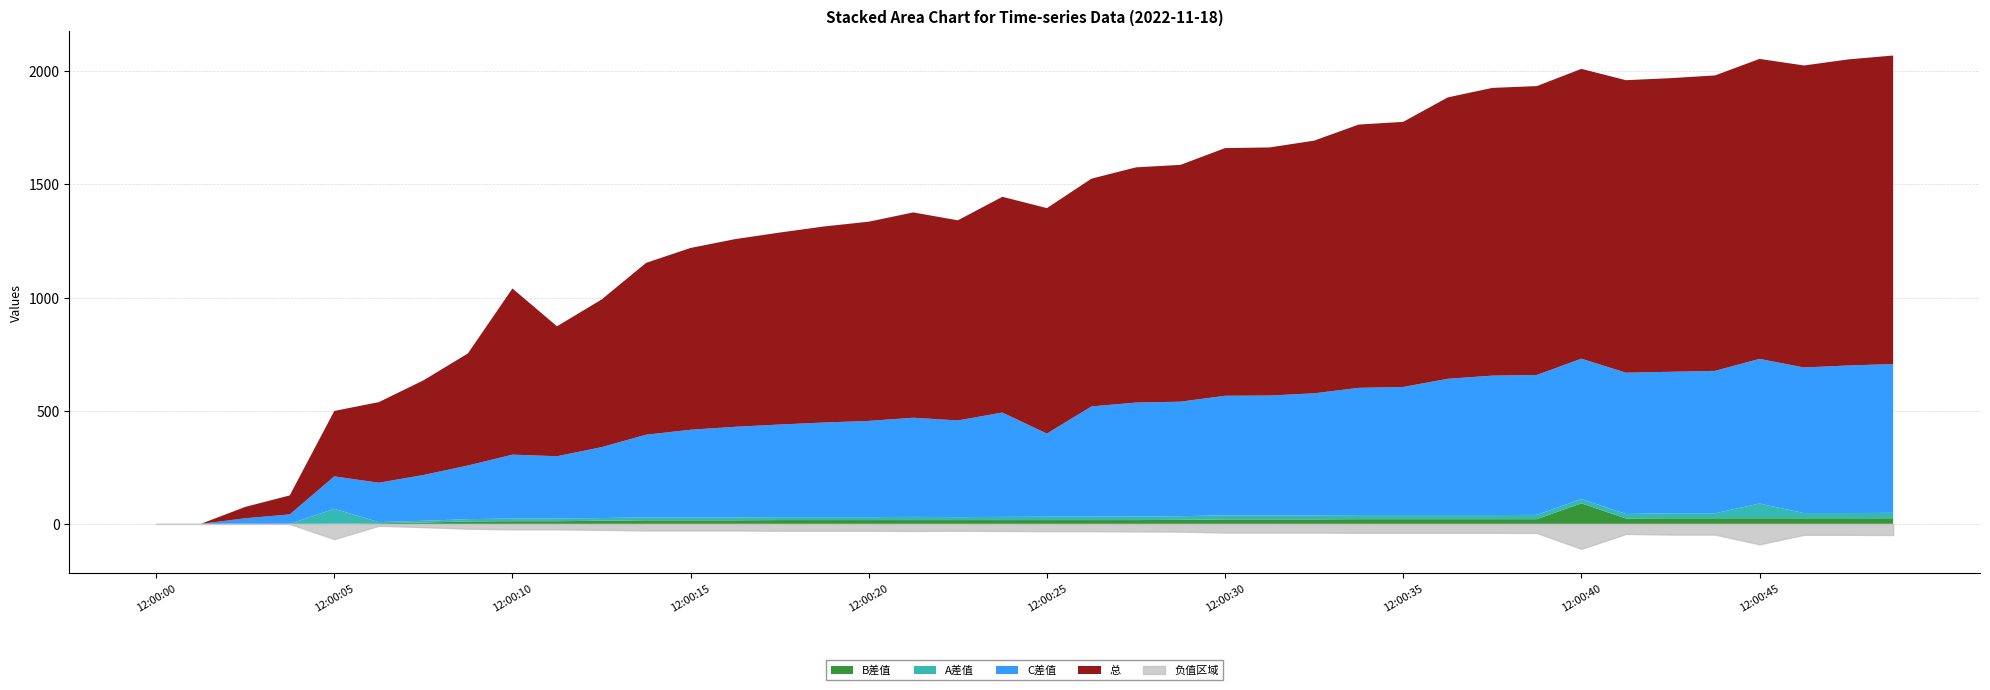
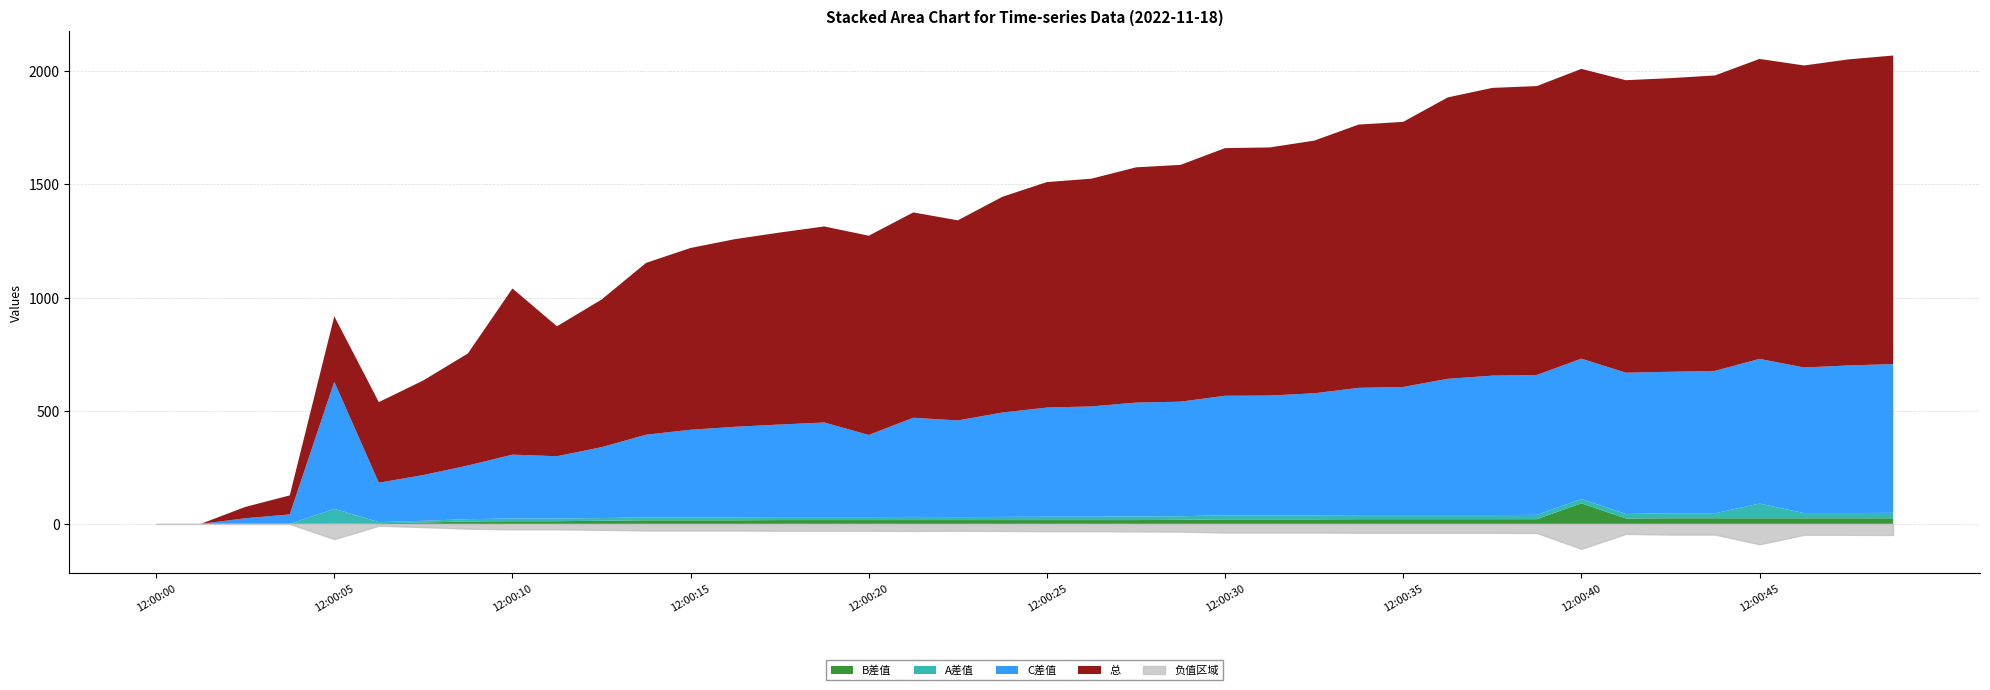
  {
    "B差值": {
      "12:00:10": 10,
      "12:00:15": 20,
      "12:00:20": 20,
      "12:00:25": 20,
      "12:00:30": 20,
      "12:00:35": 20,
      "12:00:40": 90,
      "12:00:45": 30
    },
    "A差值": {
      "12:00:05": 70,
      "12:00:10": 10,
      "12:00:15": 10,
      "12:00:20": 10,
      "12:00:25": 20,
      "12:00:30": 20,
      "12:00:35": 20,
      "12:00:40": 20,
      "12:00:45": 70
    },
    "C差值": {
-     "12:00:05": 140,
+     "12:00:05": 560,
      "12:00:10": 280,
      "12:00:15": 390,
-     "12:00:20": 430,
-     "12:00:25": 370,
+     "12:00:20": 360,
+     "12:00:25": 480,
      "12:00:30": 530,
      "12:00:35": 570,
      "12:00:40": 620,
      "12:00:45": 640
    },
    "总": {
      "12:00:05": 290,
      "12:00:10": 730,
      "12:00:15": 800,
      "12:00:20": 880,
      "12:00:25": 1000,
      "12:00:30": 1090,
      "12:00:35": 1170,
      "12:00:40": 1280,
      "12:00:45": 1330
    }
  }
